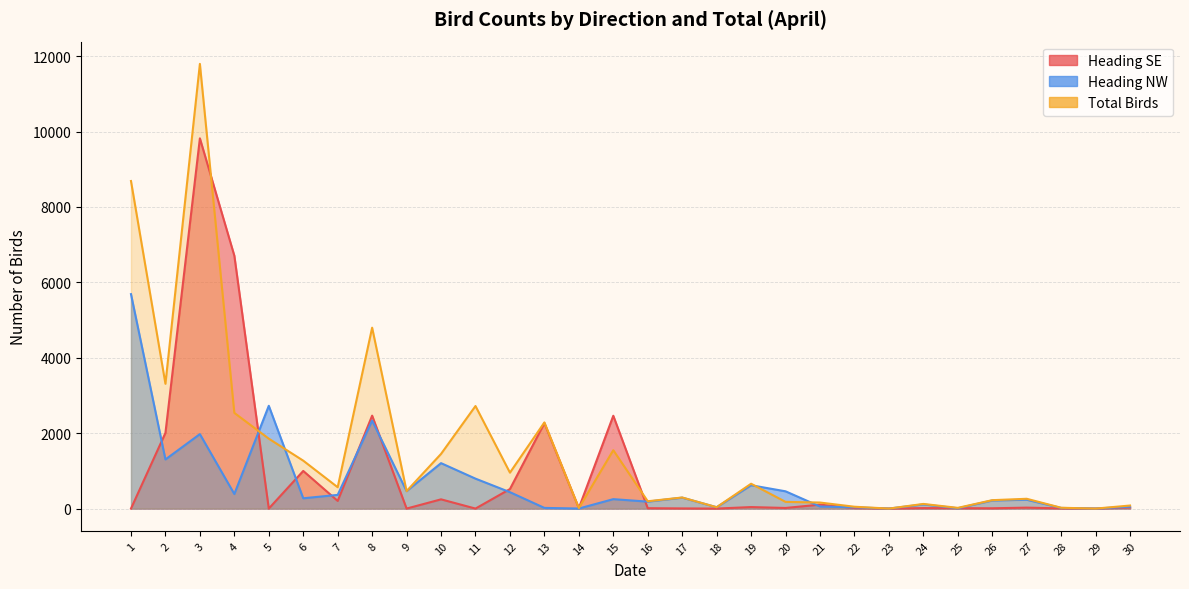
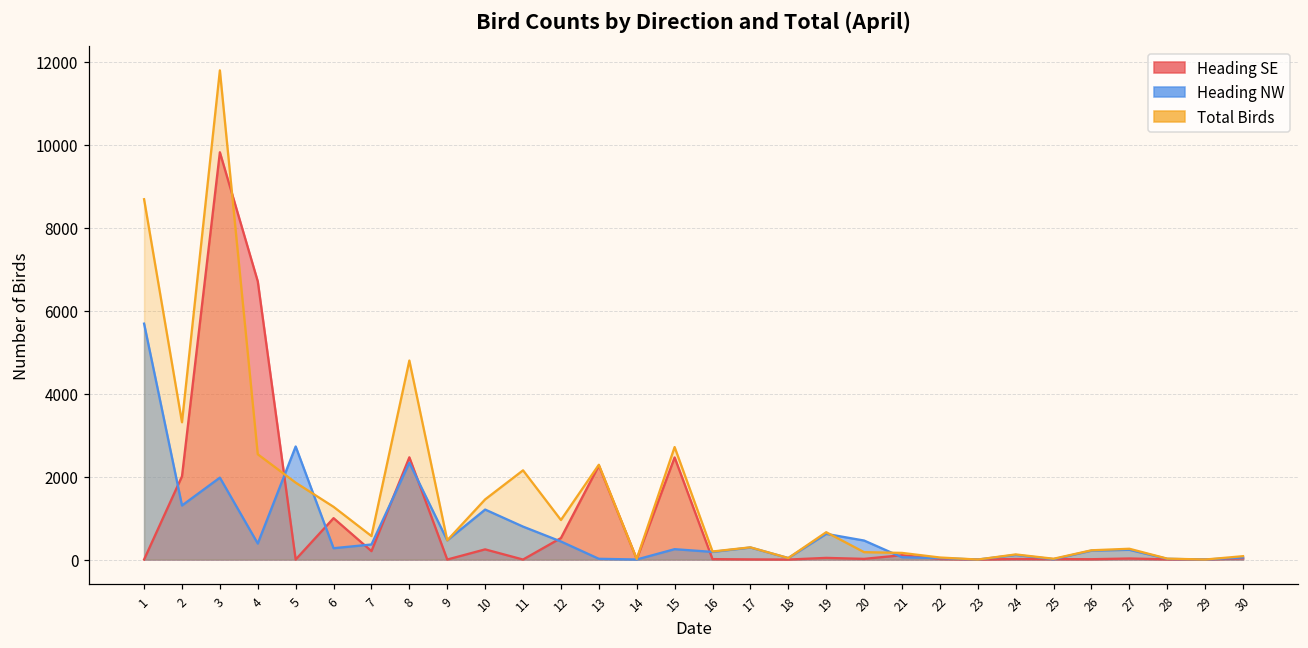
  {
    "Heading SE": {
      "1": 0,
      "2": 2000,
      "3": 9800,
      "4": 6700,
      "5": 0,
      "6": 1000,
      "7": 200,
      "8": 2500,
      "9": 0,
      "10": 200,
      "11": 0,
      "12": 500,
      "15": 2500,
      "16": 0,
      "17": 0,
      "19": 0,
      "20": 0,
      "24": 0,
      "26": 0,
      "27": 0
    },
    "Heading NW": {
      "1": 5700,
      "2": 1300,
      "3": 2000,
      "4": 400,
      "5": 2700,
      "6": 300,
      "7": 400,
      "8": 2300,
      "10": 1200,
      "11": 800,
      "12": 400,
      "13": 0,
      "15": 300,
      "20": 500
    },
    "Total Birds": {
      "1": 8700,
      "2": 3300,
      "3": 11800,
      "4": 2500,
      "5": 1900,
      "6": 1300,
      "7": 600,
      "8": 4800,
      "10": 1500,
-     "11": 2700,
+     "11": 2200,
      "12": 1000,
-     "15": 1500,
+     "15": 2700,
      "20": 200
    }
  }
